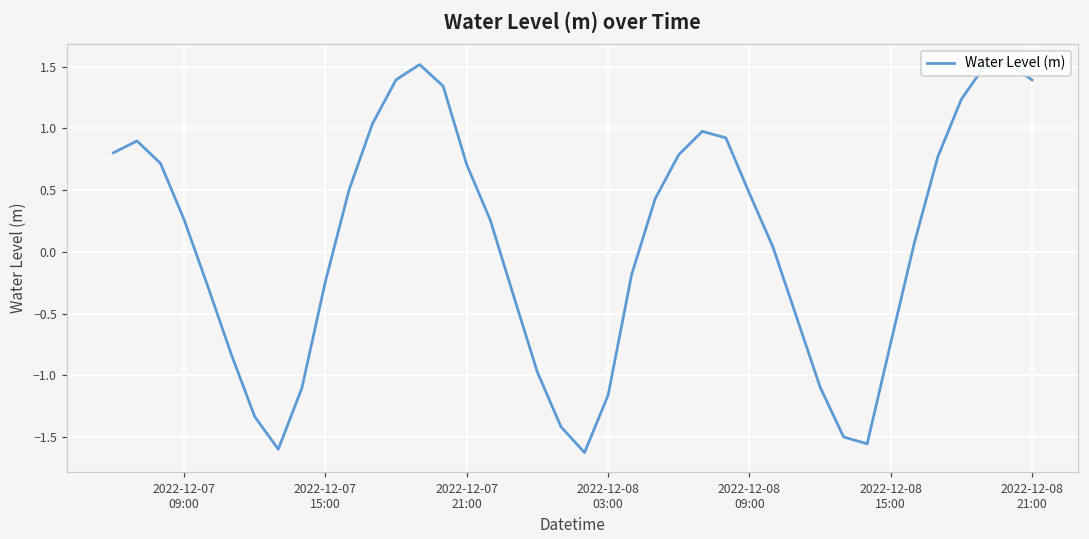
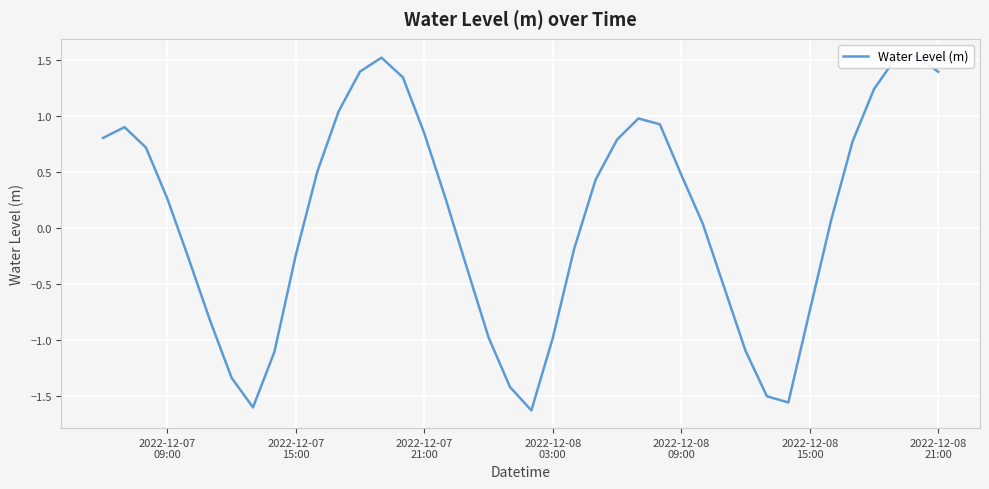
  {
    "2022-12-07 09:00": 0.26,
    "2022-12-07 15:00": -0.24,
-   "2022-12-07 21:00": 0.71,
-   "2022-12-08 03:00": -1.16,
+   "2022-12-07 21:00": 0.84,
+   "2022-12-08 03:00": -0.98,
    "2022-12-08 09:00": 0.47,
    "2022-12-08 15:00": -0.74,
    "2022-12-08 21:00": 1.39
  }
